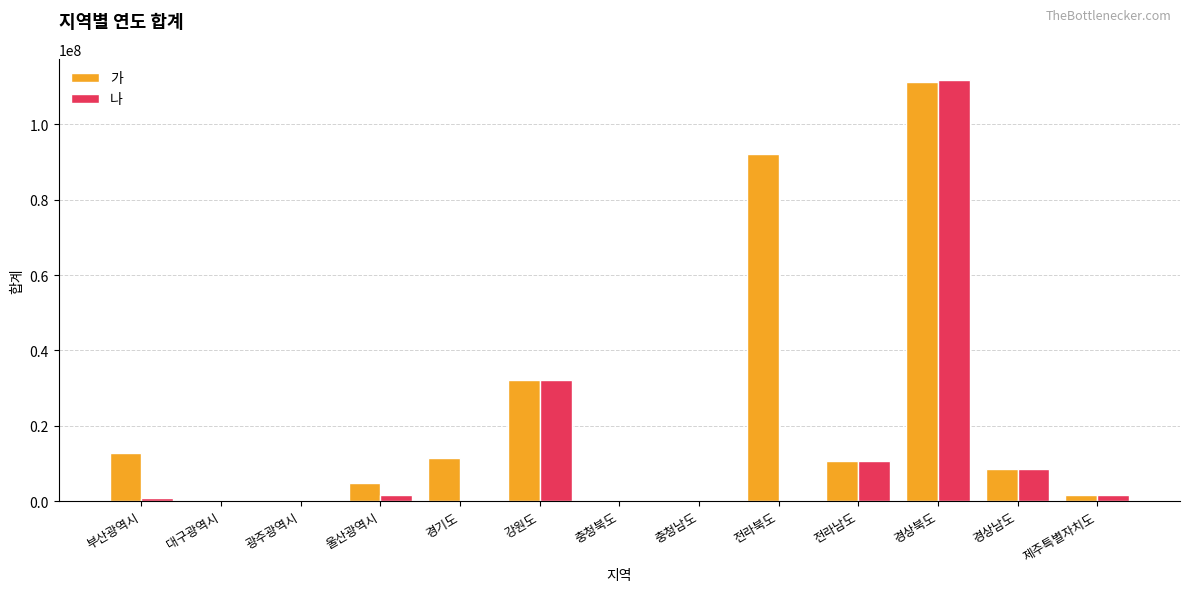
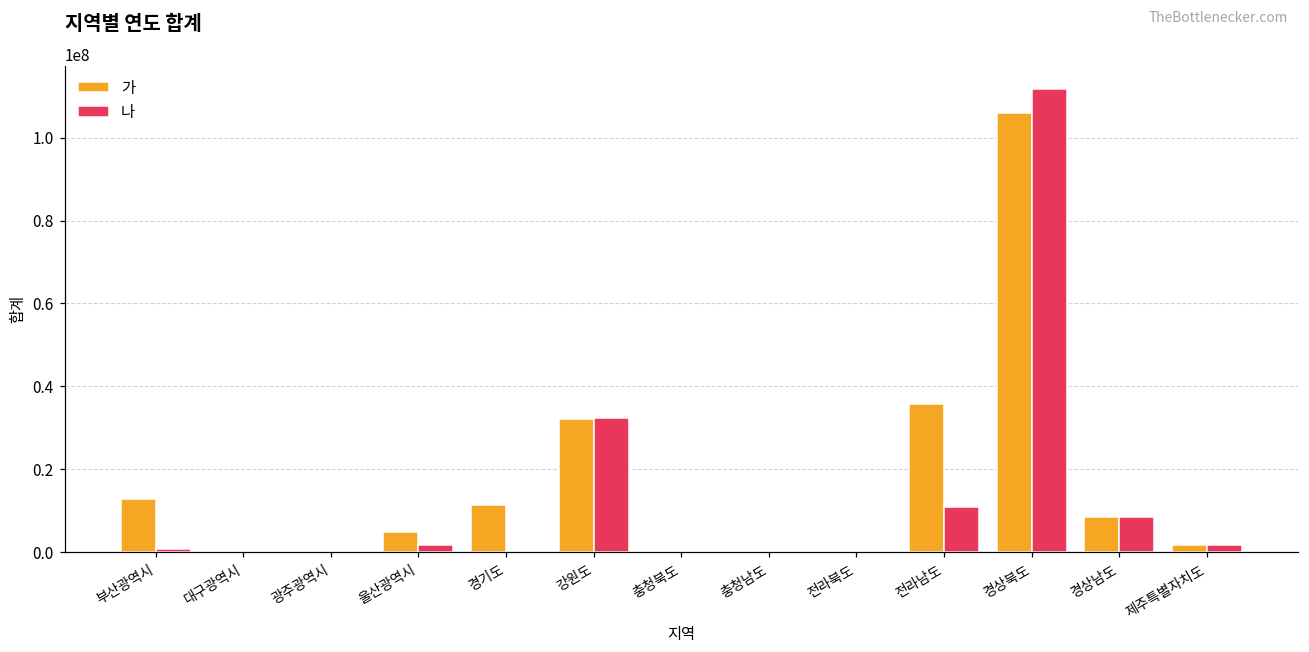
  {
    "가": {
      "부산광역시": 13000000,
      "광주광역시": 0,
      "울산광역시": 5000000,
      "경기도": 11000000,
      "강원도": 32000000,
-     "전라북도": 92000000,
-     "전라남도": 11000000,
-     "경상북도": 111000000,
+     "전라북도": 0,
+     "전라남도": 36000000,
+     "경상북도": 106000000,
      "경상남도": 8000000,
      "제주특별자치도": 2000000
    },
    "나": {
      "부산광역시": 1000000,
      "광주광역시": 0,
      "울산광역시": 2000000,
      "경기도": 0,
      "강원도": 32000000,
      "전라남도": 11000000,
      "경상북도": 112000000,
      "경상남도": 9000000,
      "제주특별자치도": 2000000
    }
  }
